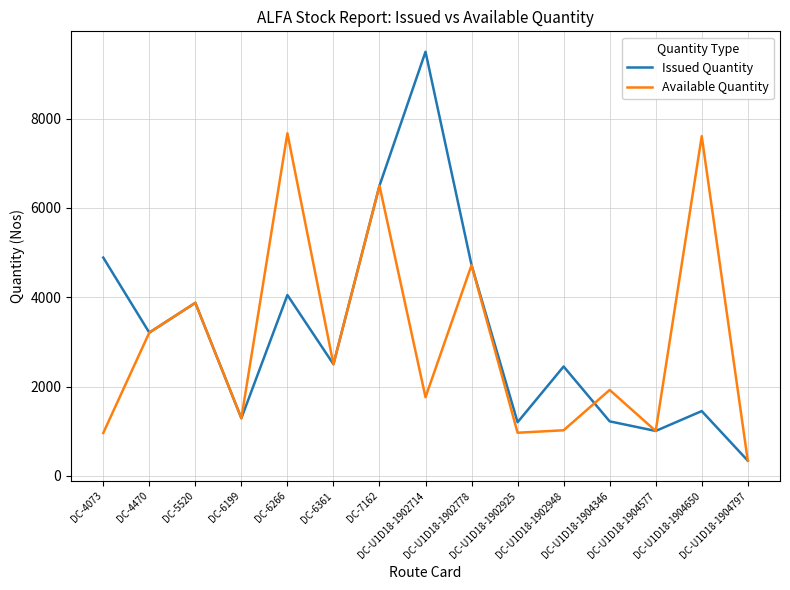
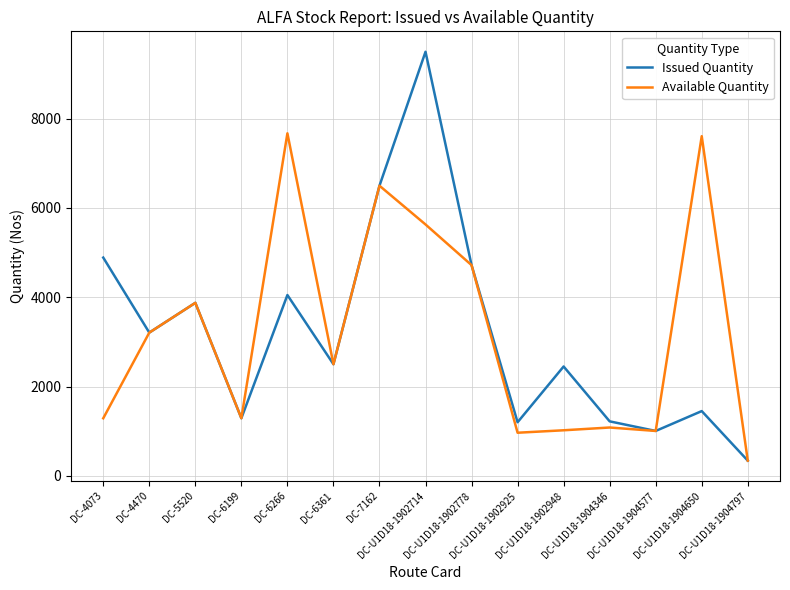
  {
    "Issued Quantity": {
      "DC-4073": 4900,
      "DC-6266": 4100,
      "DC-U1D18-1902714": 9500,
      "DC-U1D18-1902925": 1200,
      "DC-U1D18-1902948": 2400,
      "DC-U1D18-1904346": 1200,
      "DC-U1D18-1904650": 1500
    },
    "Available Quantity": {
-     "DC-4073": 1000,
+     "DC-4073": 1300,
      "DC-6266": 7700,
-     "DC-U1D18-1902714": 1800,
+     "DC-U1D18-1902714": 5600,
      "DC-U1D18-1902925": 1000,
      "DC-U1D18-1902948": 1000,
-     "DC-U1D18-1904346": 1900,
+     "DC-U1D18-1904346": 1100,
      "DC-U1D18-1904650": 7600
    }
  }
